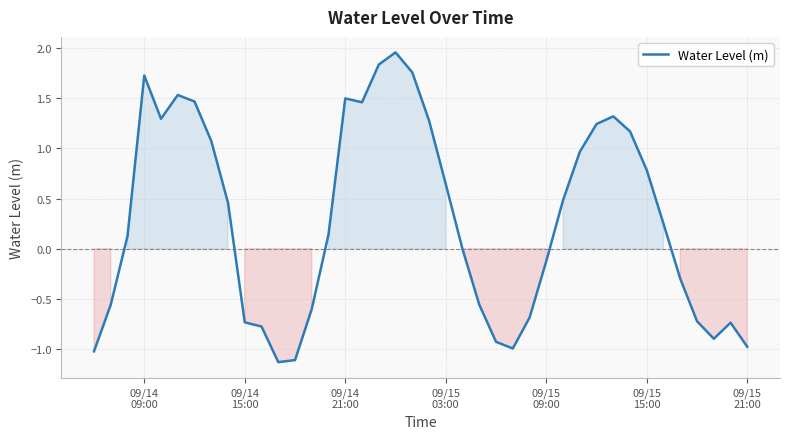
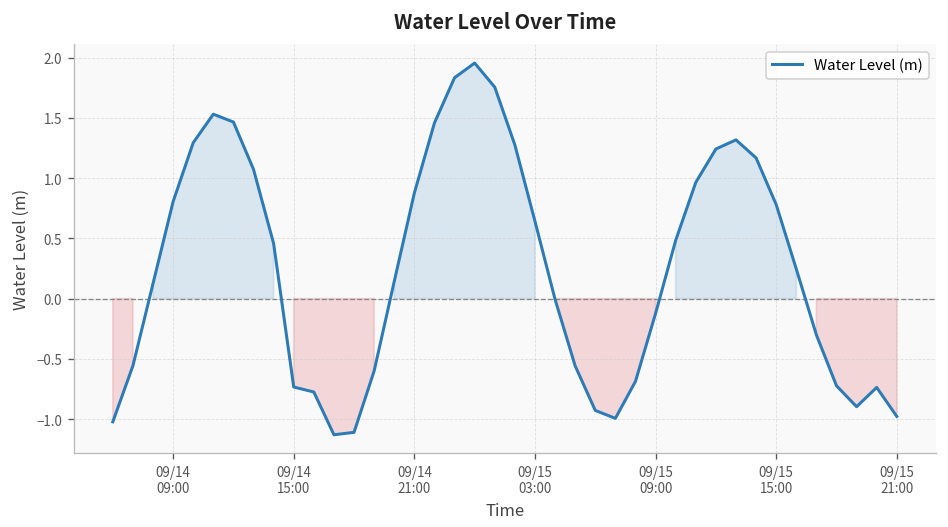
  {
-   "09/14 09:00": 1.73,
+   "09/14 09:00": 0.81,
    "09/14 15:00": -0.73,
-   "09/14 21:00": 1.50,
+   "09/14 21:00": 0.88,
    "09/15 03:00": 0.64,
    "09/15 09:00": -0.12,
    "09/15 15:00": 0.78,
    "09/15 21:00": -0.98
  }
